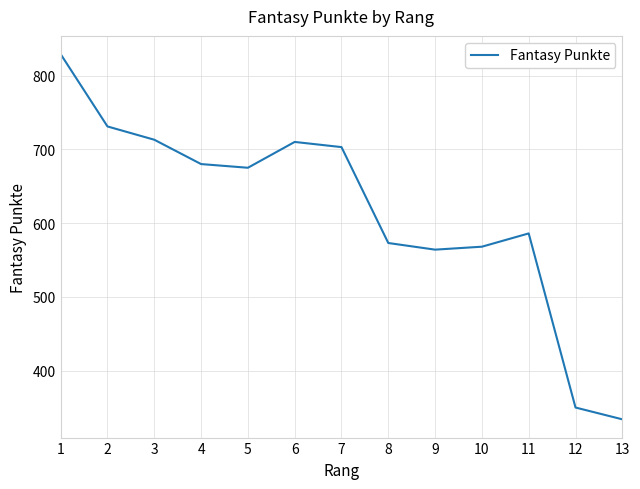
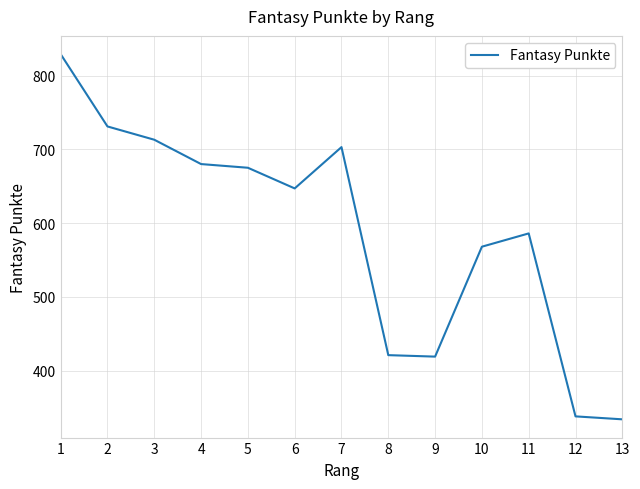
  {
    "1": 830,
    "2": 730,
    "3": 710,
    "4": 680,
    "5": 680,
-   "6": 710,
+   "6": 650,
    "7": 700,
-   "8": 570,
-   "9": 560,
+   "8": 420,
+   "9": 420,
    "10": 570,
    "11": 590,
-   "12": 350,
+   "12": 340,
    "13": 330
  }
